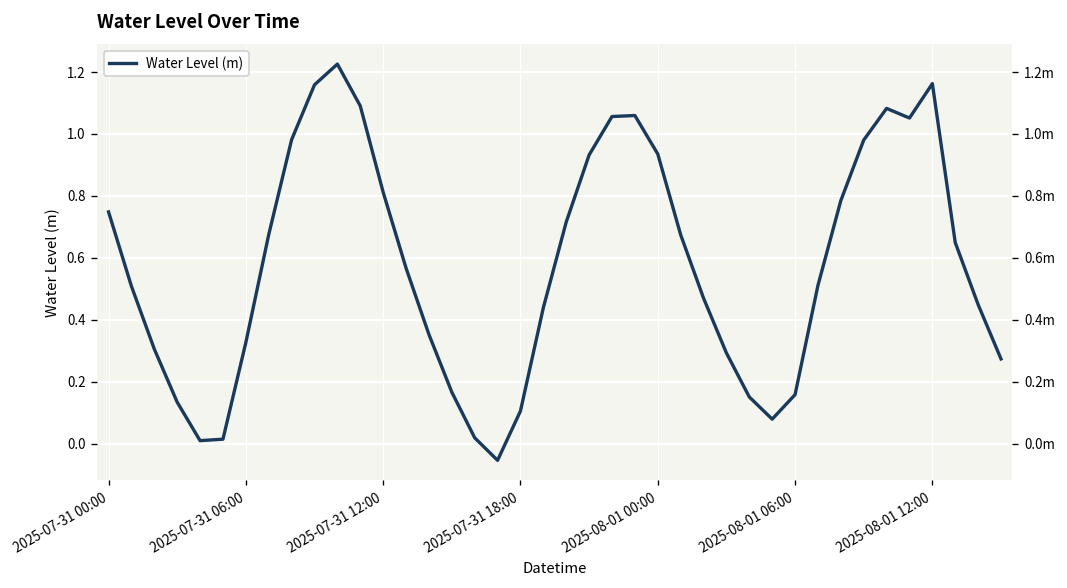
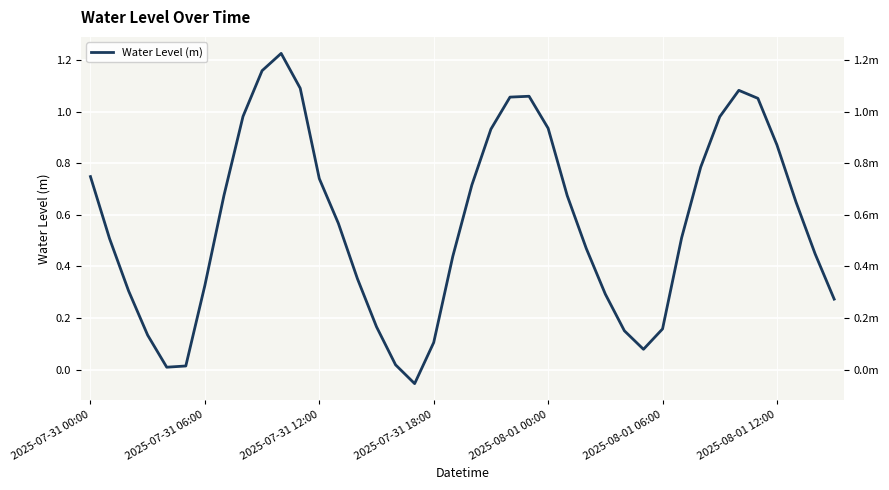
  {
    "2025-07-31 00:00": 0.75,
    "2025-07-31 06:00": 0.33,
-   "2025-07-31 12:00": 0.81,
+   "2025-07-31 12:00": 0.74,
    "2025-07-31 18:00": 0.10,
    "2025-08-01 00:00": 0.94,
    "2025-08-01 06:00": 0.16,
-   "2025-08-01 12:00": 1.16
+   "2025-08-01 12:00": 0.87
  }
